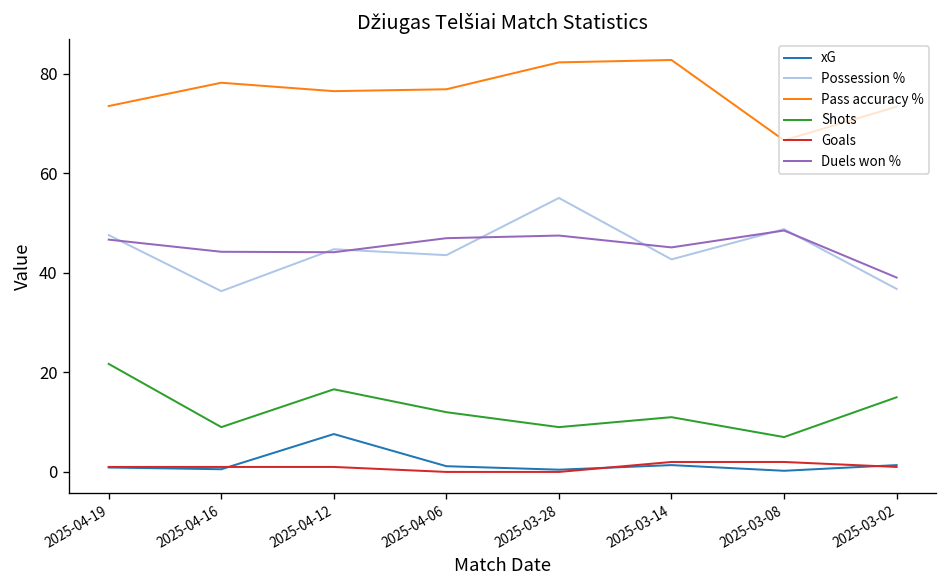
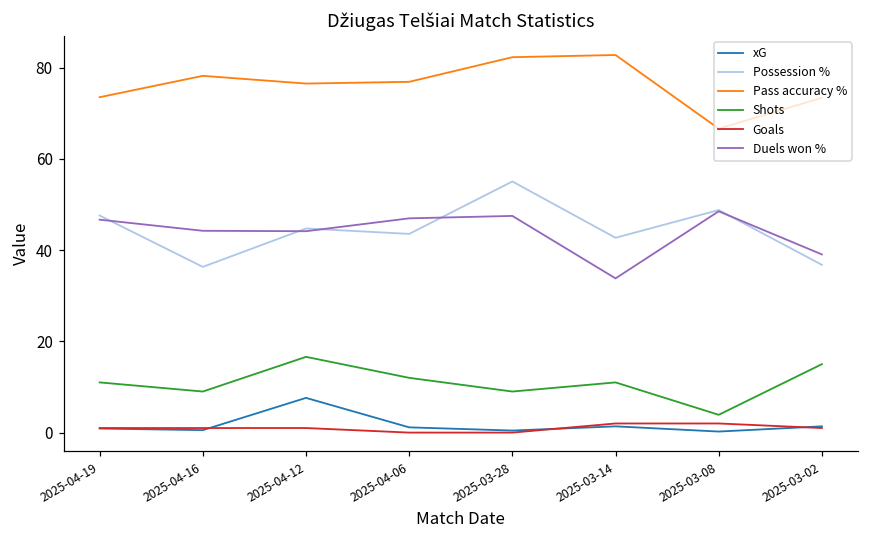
  {
    "xG": {
      "2025-04-12": 8,
      "2025-04-06": 1,
      "2025-03-14": 1,
      "2025-03-08": 0
    },
    "Possession %": {
      "2025-04-19": 48,
      "2025-04-16": 36,
      "2025-04-06": 44,
      "2025-03-28": 55,
      "2025-03-14": 43,
      "2025-03-02": 37
    },
    "Pass accuracy %": {
      "2025-04-19": 74,
      "2025-04-16": 78,
      "2025-04-12": 77,
      "2025-04-06": 77,
      "2025-03-28": 82,
      "2025-03-14": 83
    },
    "Shots": {
-     "2025-04-19": 22,
+     "2025-04-19": 11,
      "2025-04-16": 9,
      "2025-04-12": 17,
      "2025-04-06": 12,
      "2025-03-28": 9,
      "2025-03-14": 11,
-     "2025-03-08": 7,
+     "2025-03-08": 4,
      "2025-03-02": 15
    },
    "Goals": {
      "2025-04-12": 1,
      "2025-04-06": 0,
      "2025-03-14": 2,
      "2025-03-08": 2
    },
    "Duels won %": {
      "2025-04-19": 47,
      "2025-04-16": 44,
      "2025-04-06": 47,
      "2025-03-28": 47,
-     "2025-03-14": 45,
+     "2025-03-14": 34,
      "2025-03-02": 39
    }
  }
